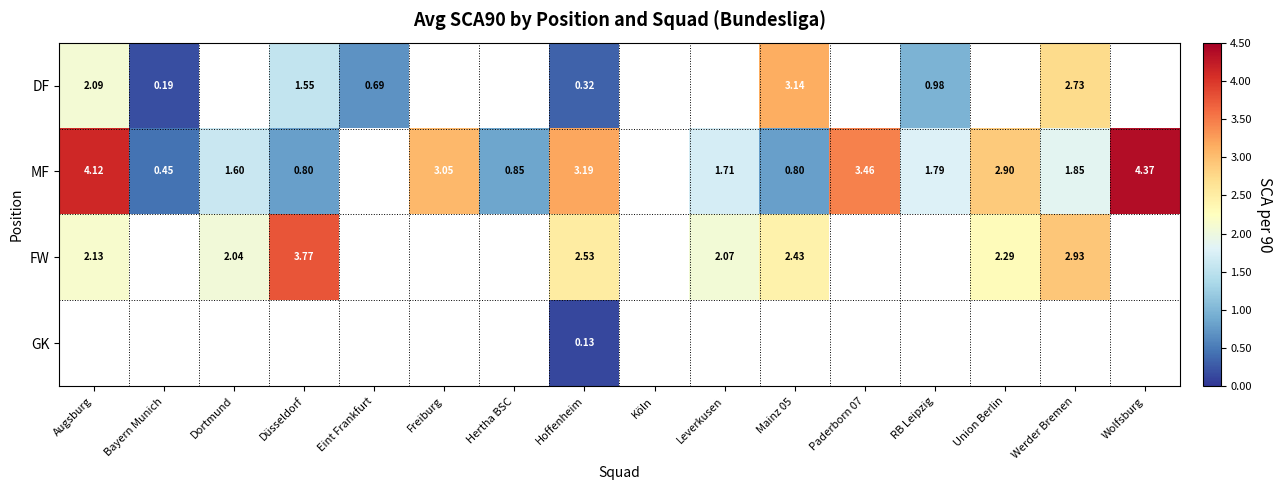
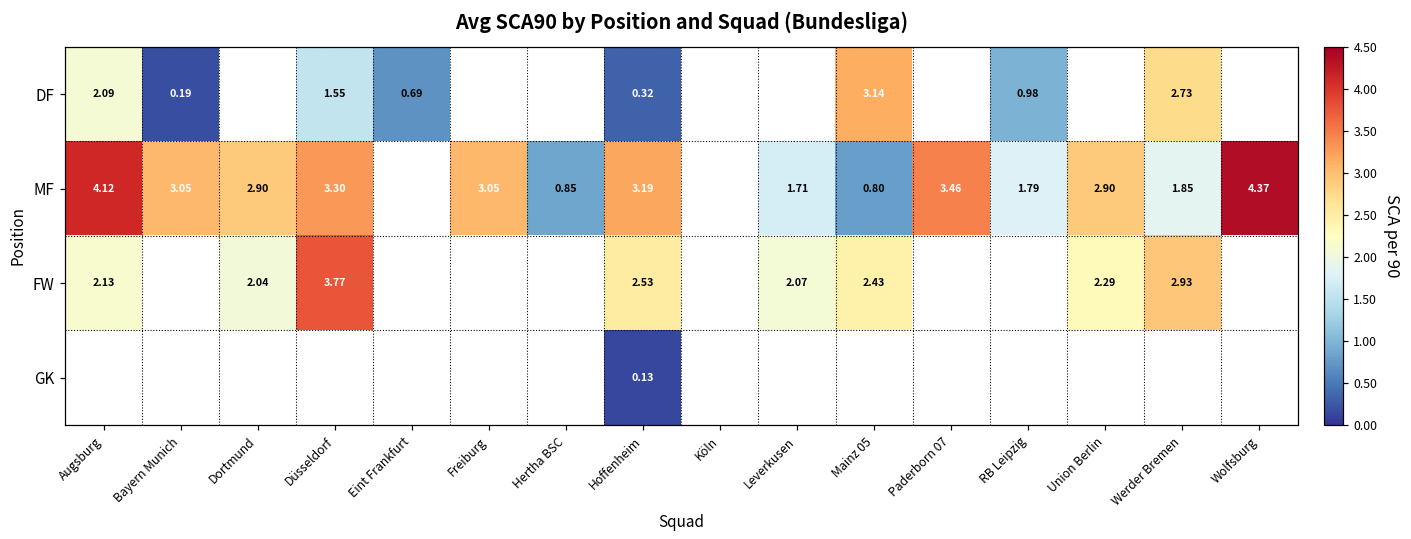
  {
    "DF": {
      "Augsburg": 2.09,
      "Bayern Munich": 0.19,
      "Düsseldorf": 1.55,
      "Eint Frankfurt": 0.69,
      "Hoffenheim": 0.32,
      "Mainz 05": 3.14,
      "RB Leipzig": 0.98,
      "Werder Bremen": 2.73
    },
    "MF": {
      "Augsburg": 4.12,
-     "Bayern Munich": 0.45,
-     "Dortmund": 1.60,
-     "Düsseldorf": 0.80,
+     "Bayern Munich": 3.05,
+     "Dortmund": 2.90,
+     "Düsseldorf": 3.30,
      "Freiburg": 3.05,
      "Hertha BSC": 0.85,
      "Hoffenheim": 3.19,
      "Leverkusen": 1.71,
      "Mainz 05": 0.80,
      "Paderborn 07": 3.46,
      "RB Leipzig": 1.79,
      "Union Berlin": 2.90,
      "Werder Bremen": 1.85,
      "Wolfsburg": 4.37
    },
    "FW": {
      "Augsburg": 2.13,
      "Dortmund": 2.04,
      "Düsseldorf": 3.77,
      "Hoffenheim": 2.53,
      "Leverkusen": 2.07,
      "Mainz 05": 2.43,
      "Union Berlin": 2.29,
      "Werder Bremen": 2.93
    },
    "GK": {
      "Hoffenheim": 0.13
    }
  }
